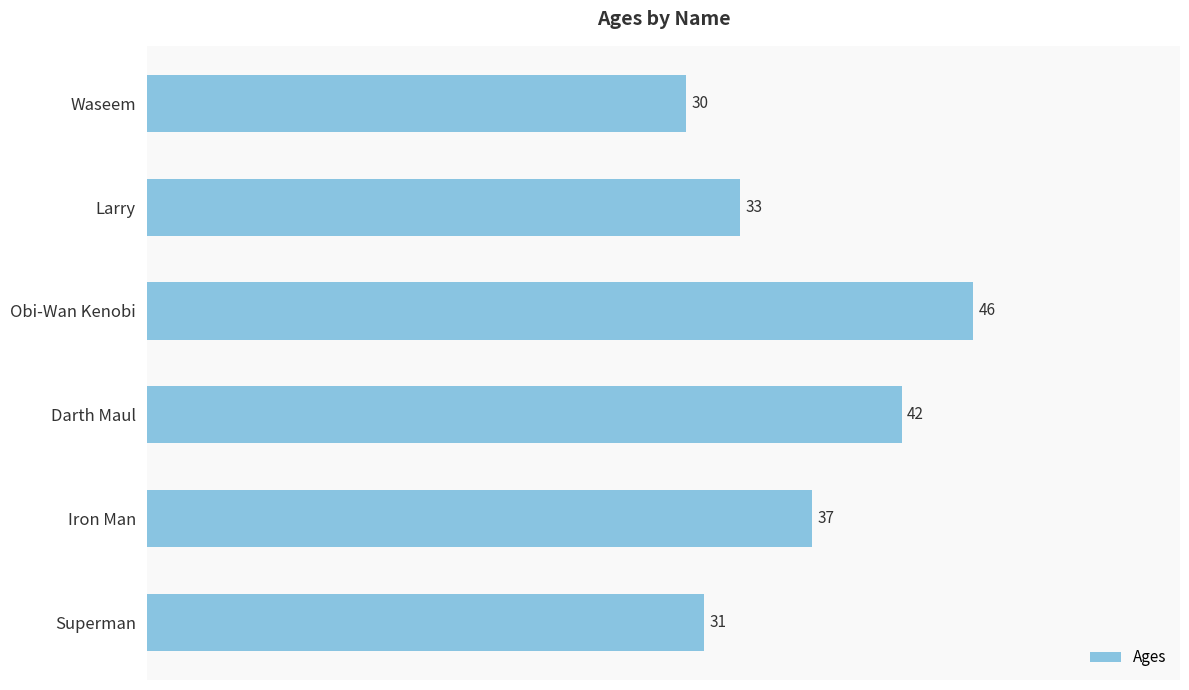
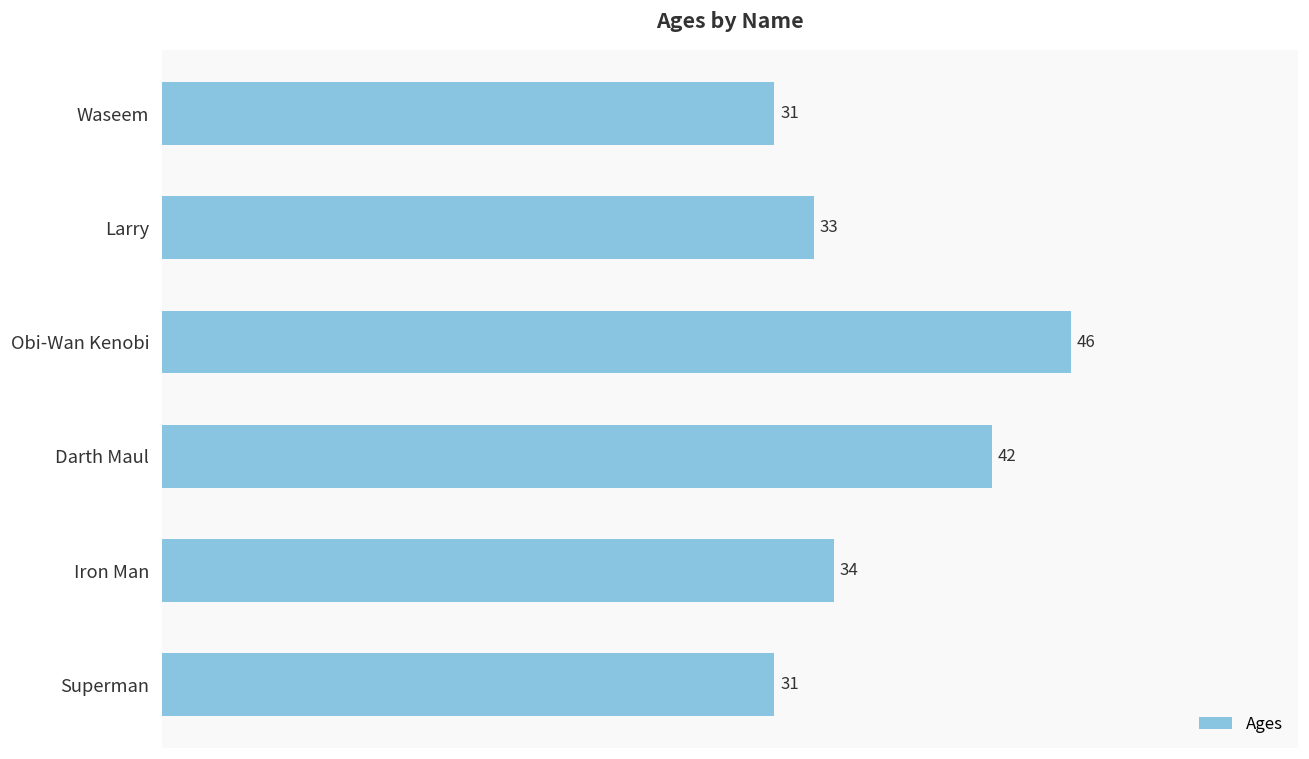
  {
-   "Waseem": 30,
+   "Waseem": 31,
    "Larry": 33,
    "Obi-Wan Kenobi": 46,
    "Darth Maul": 42,
-   "Iron Man": 37,
+   "Iron Man": 34,
    "Superman": 31
  }
